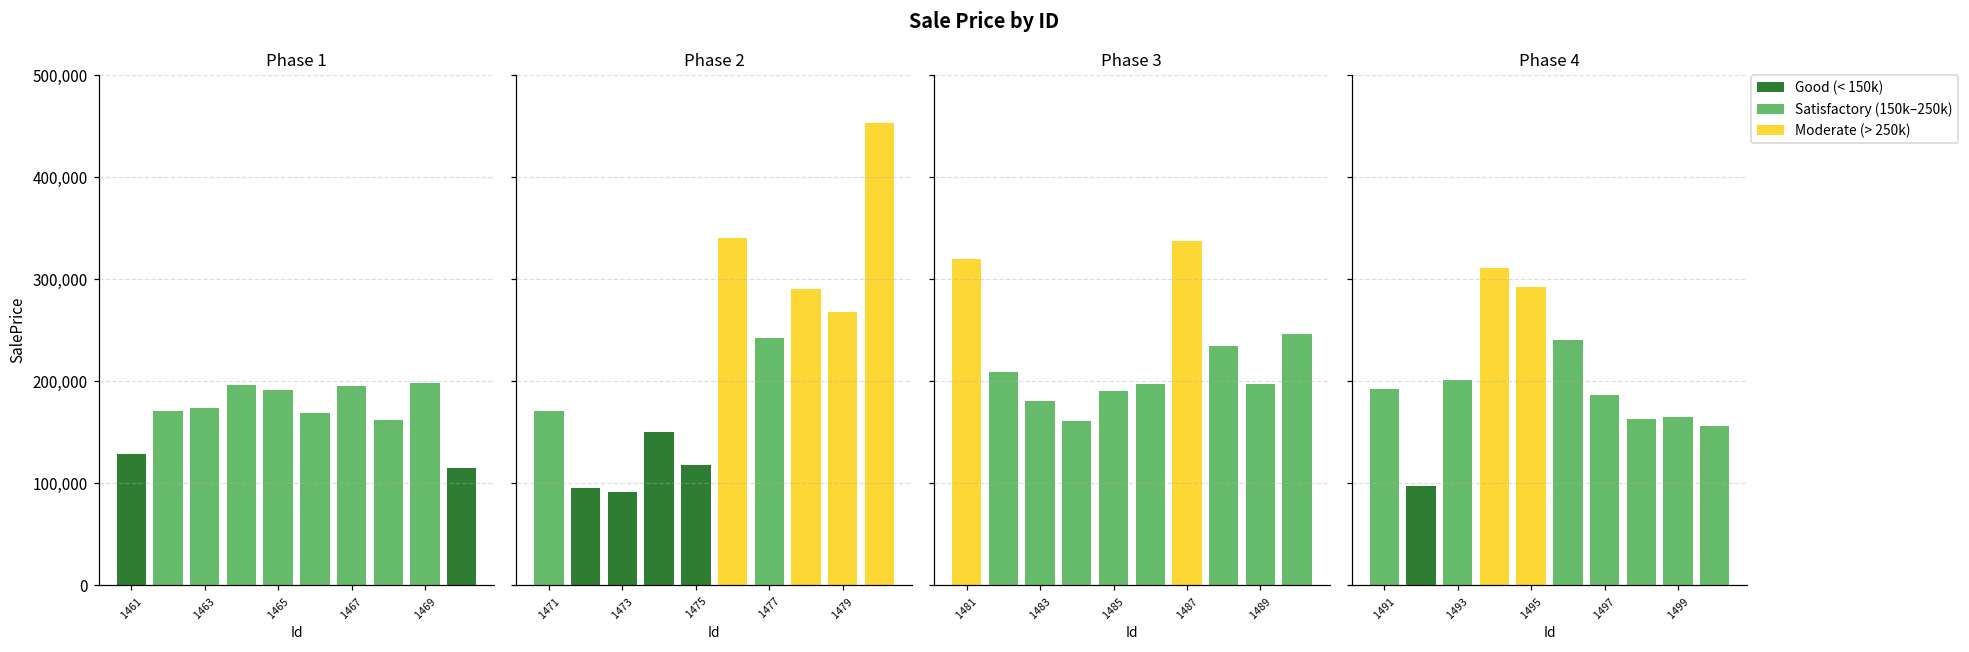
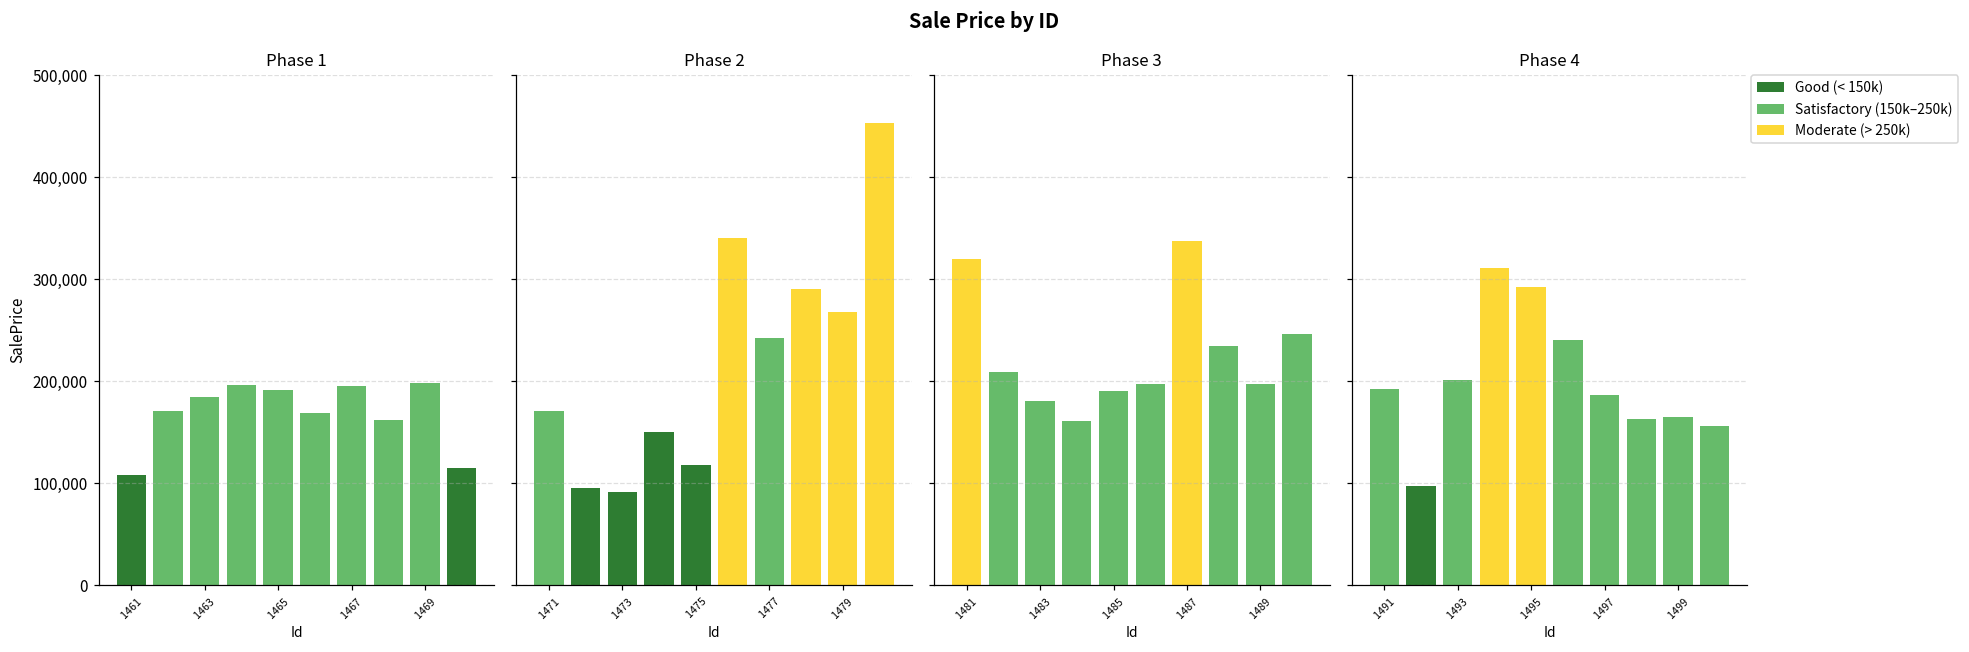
  {
    "Phase 1": {
-     "1461": "130,000",
-     "1463": "170,000",
+     "1461": "110,000",
+     "1463": "180,000",
      "1465": "190,000",
      "1467": "200,000",
      "1469": "200,000"
    }
  }
